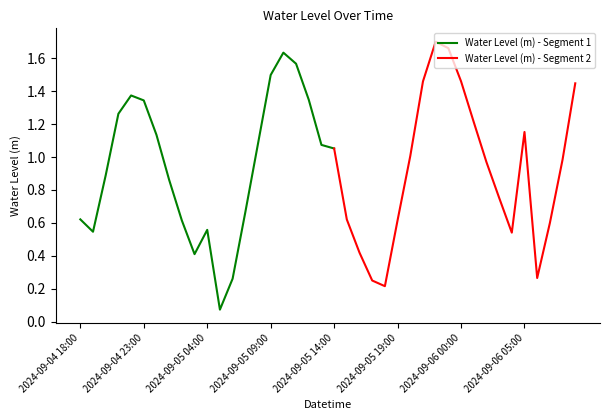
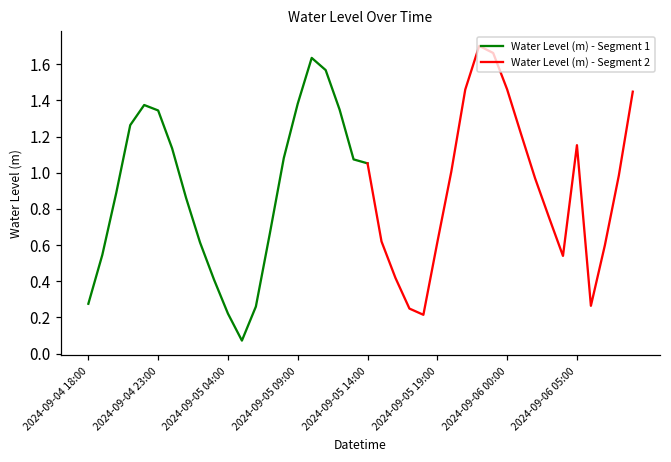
  {
    "Water Level (m) - Segment 1": {
-     "2024-09-04 18:00": 0.62,
+     "2024-09-04 18:00": 0.28,
      "2024-09-04 23:00": 1.34,
-     "2024-09-05 04:00": 0.56,
-     "2024-09-05 09:00": 1.50
+     "2024-09-05 04:00": 0.22,
+     "2024-09-05 09:00": 1.38
    },
    "Water Level (m) - Segment 2": {
      "2024-09-05 19:00": 0.62,
      "2024-09-06 00:00": 1.46,
      "2024-09-06 05:00": 1.15
    }
  }
